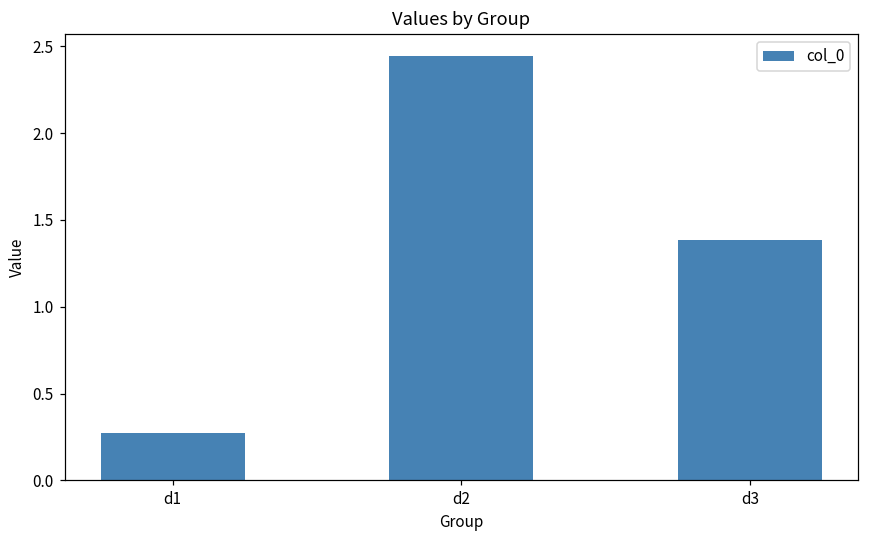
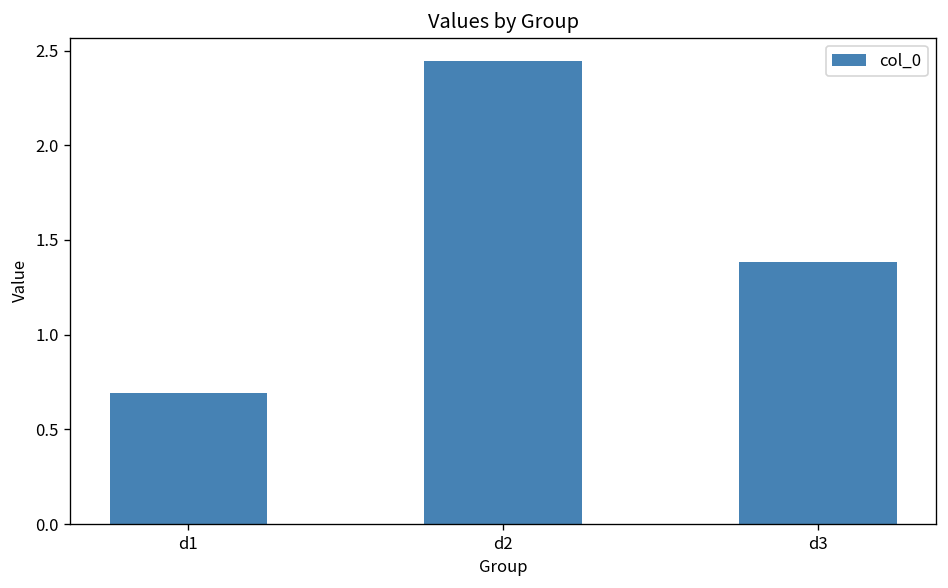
  {
-   "d1": 0.27,
+   "d1": 0.69,
    "d2": 2.45,
    "d3": 1.39
  }
